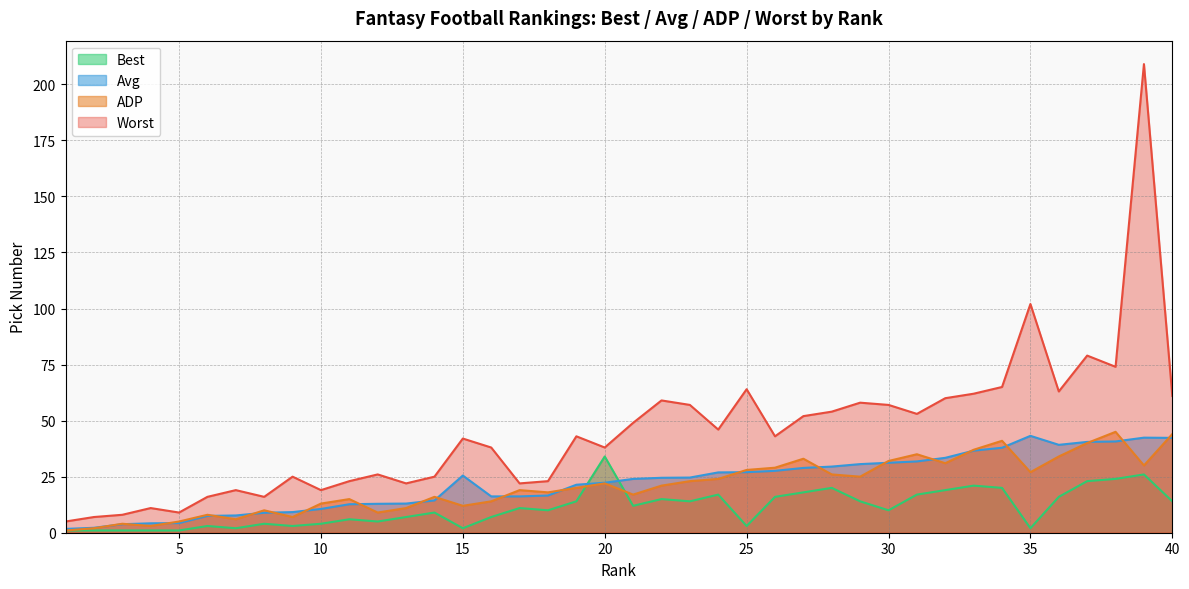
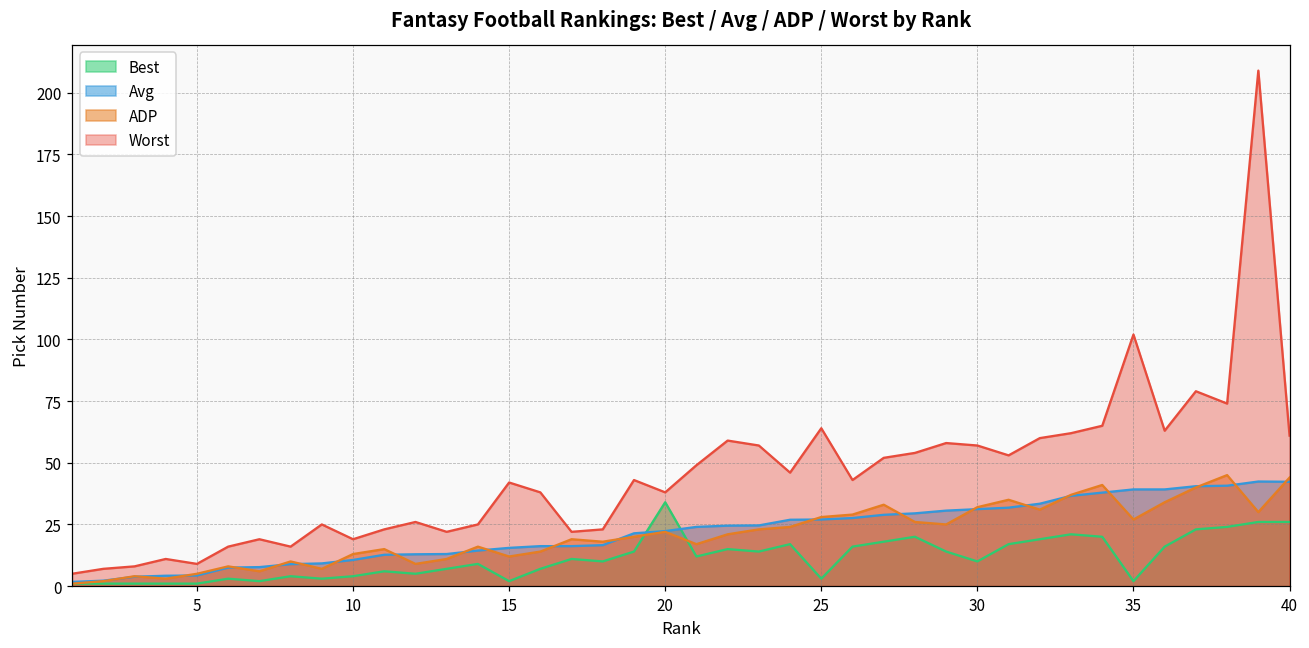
  {
    "Best": {
      "5": 1,
      "10": 4,
      "15": 2,
      "20": 34,
      "25": 3,
      "30": 10,
      "35": 2,
-     "40": 14
+     "40": 26
    },
    "Avg": {
      "10": 11,
-     "15": 26,
-     "35": 43,
+     "15": 16,
+     "35": 39,
      "40": 42
    }
  }
